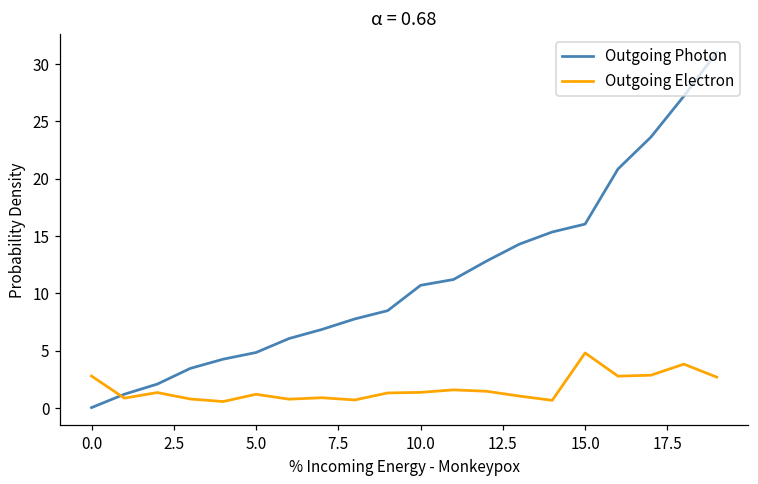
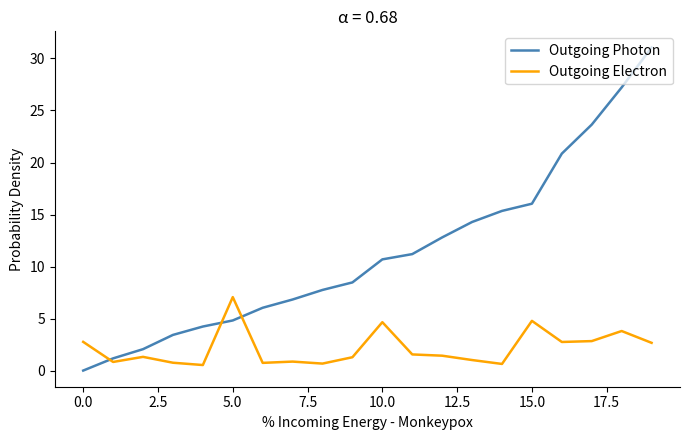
  {
    "Outgoing Photon": {
      "0.0": 0.0,
      "5.0": 4.8,
      "10.0": 10.7,
      "15.0": 16.0
    },
    "Outgoing Electron": {
      "0.0": 2.8,
-     "5.0": 1.2,
-     "10.0": 1.4,
+     "5.0": 7.1,
+     "10.0": 4.7,
      "15.0": 4.8
    }
  }
